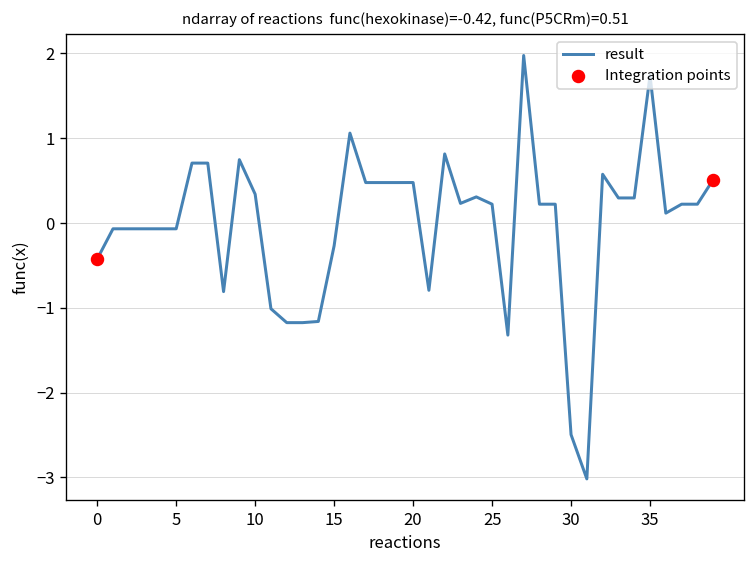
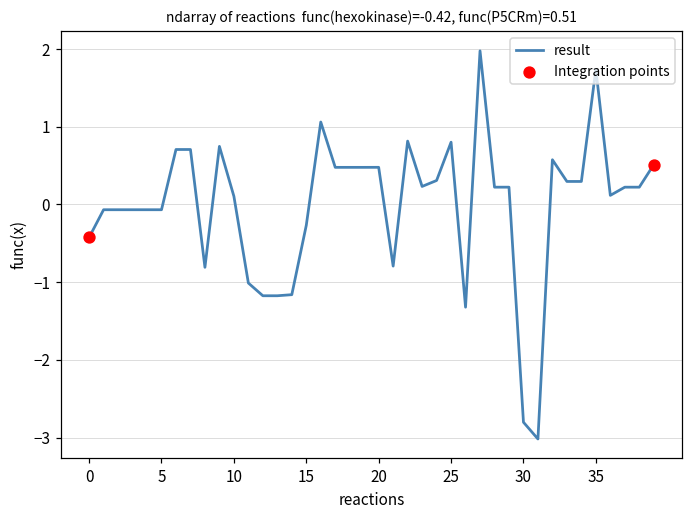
  {
    "result": {
      "5": -0.1,
-     "10": 0.3,
+     "10": 0.1,
      "15": -0.3,
      "20": 0.5,
-     "25": 0.2,
-     "30": -2.5
+     "25": 0.8,
+     "30": -2.8
    }
  }
